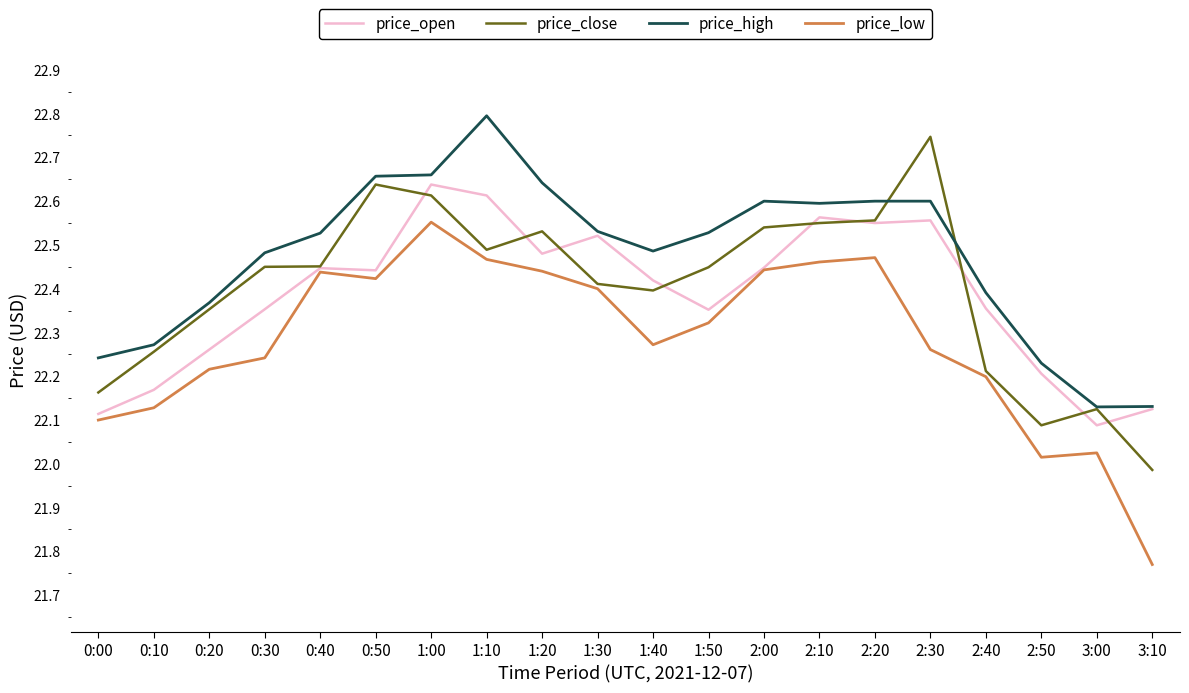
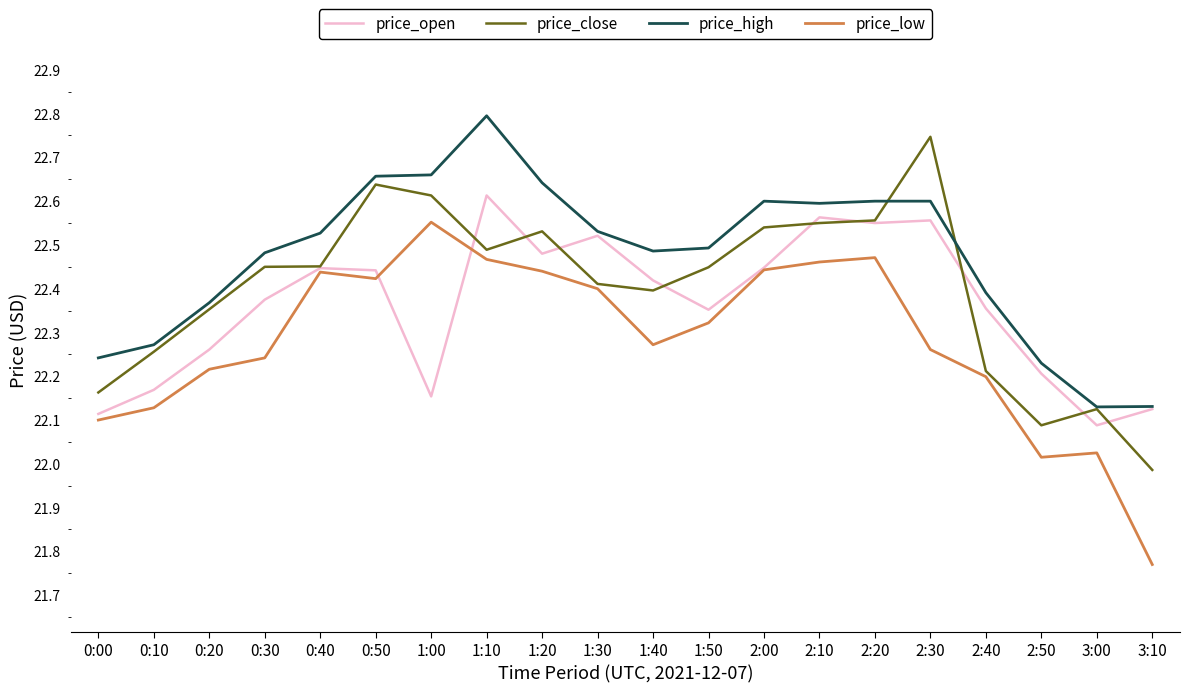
  {
    "price_open": {
      "0:00": 22.11,
      "0:10": 22.17,
      "0:20": 22.26,
-     "0:30": 22.35,
+     "0:30": 22.38,
      "0:50": 22.44,
-     "1:00": 22.64,
+     "1:00": 22.15,
      "1:10": 22.61,
      "1:20": 22.48,
      "1:30": 22.52,
      "1:40": 22.42,
      "1:50": 22.35,
      "2:10": 22.56,
      "2:20": 22.55,
      "2:30": 22.56,
      "2:40": 22.36,
      "2:50": 22.21,
      "3:00": 22.09,
      "3:10": 22.13
    },
    "price_close": {
      "0:00": 22.16,
      "0:10": 22.26,
      "0:20": 22.35,
      "0:30": 22.45,
      "0:50": 22.64,
      "1:00": 22.61,
      "1:10": 22.49,
      "1:20": 22.53,
      "1:30": 22.41,
      "1:40": 22.40,
      "1:50": 22.45,
      "2:00": 22.54,
      "2:10": 22.55,
      "2:20": 22.56,
      "2:30": 22.75,
      "2:40": 22.21,
      "2:50": 22.09,
      "3:10": 21.99
    },
    "price_high": {
      "0:00": 22.24,
      "0:10": 22.27,
      "0:20": 22.37,
      "0:30": 22.48,
      "0:40": 22.53,
      "0:50": 22.66,
      "1:00": 22.66,
      "1:10": 22.80,
      "1:20": 22.64,
      "1:30": 22.53,
      "1:40": 22.49,
-     "1:50": 22.53,
+     "1:50": 22.49,
      "2:00": 22.60,
      "2:10": 22.60,
      "2:20": 22.60,
      "2:30": 22.60,
      "2:40": 22.39,
      "2:50": 22.23,
      "3:10": 22.13
    },
    "price_low": {
      "0:00": 22.10,
      "0:10": 22.13,
      "0:20": 22.22,
      "0:30": 22.24,
      "0:40": 22.44,
      "0:50": 22.42,
      "1:00": 22.55,
      "1:10": 22.47,
      "1:20": 22.44,
      "1:30": 22.40,
      "1:40": 22.27,
      "1:50": 22.32,
      "2:10": 22.46,
      "2:20": 22.47,
      "2:30": 22.26,
      "2:40": 22.20,
      "2:50": 22.02,
      "3:00": 22.03,
      "3:10": 21.77
    }
  }
